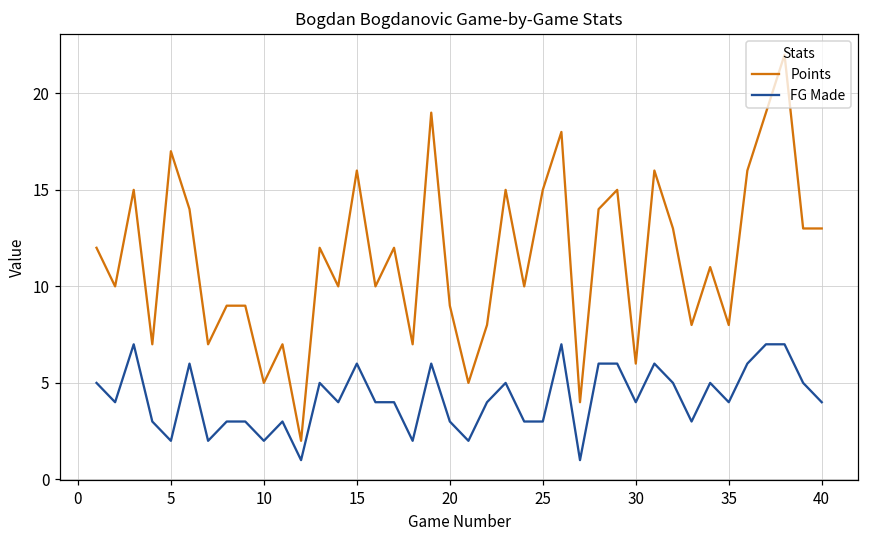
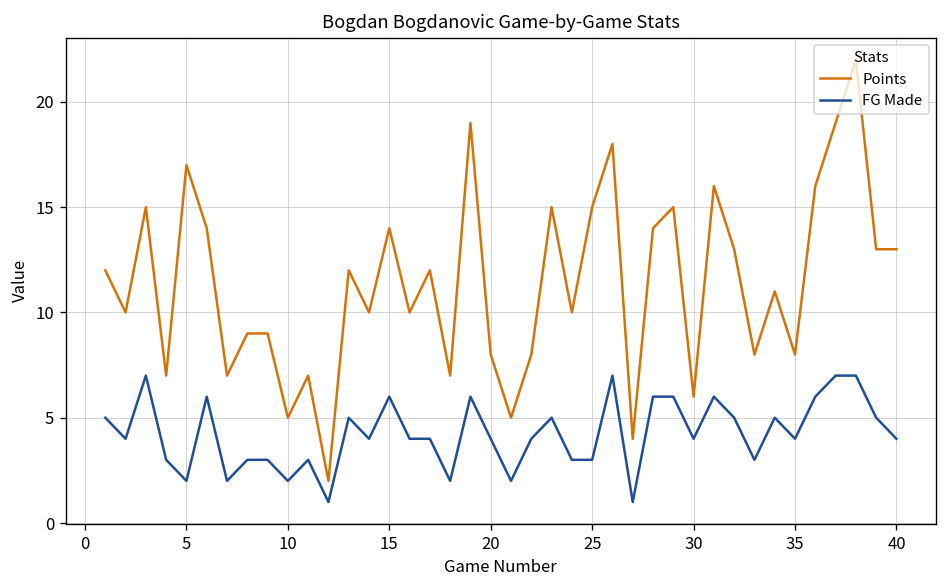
  {
    "Points": {
      "5": 17,
      "10": 5,
-     "15": 16,
-     "20": 9,
+     "15": 14,
+     "20": 8,
      "25": 15,
      "30": 6,
      "35": 8,
      "40": 13
    },
    "FG Made": {
      "5": 2,
      "10": 2,
      "15": 6,
-     "20": 3,
+     "20": 4,
      "25": 3,
      "30": 4,
      "35": 4,
      "40": 4
    }
  }
